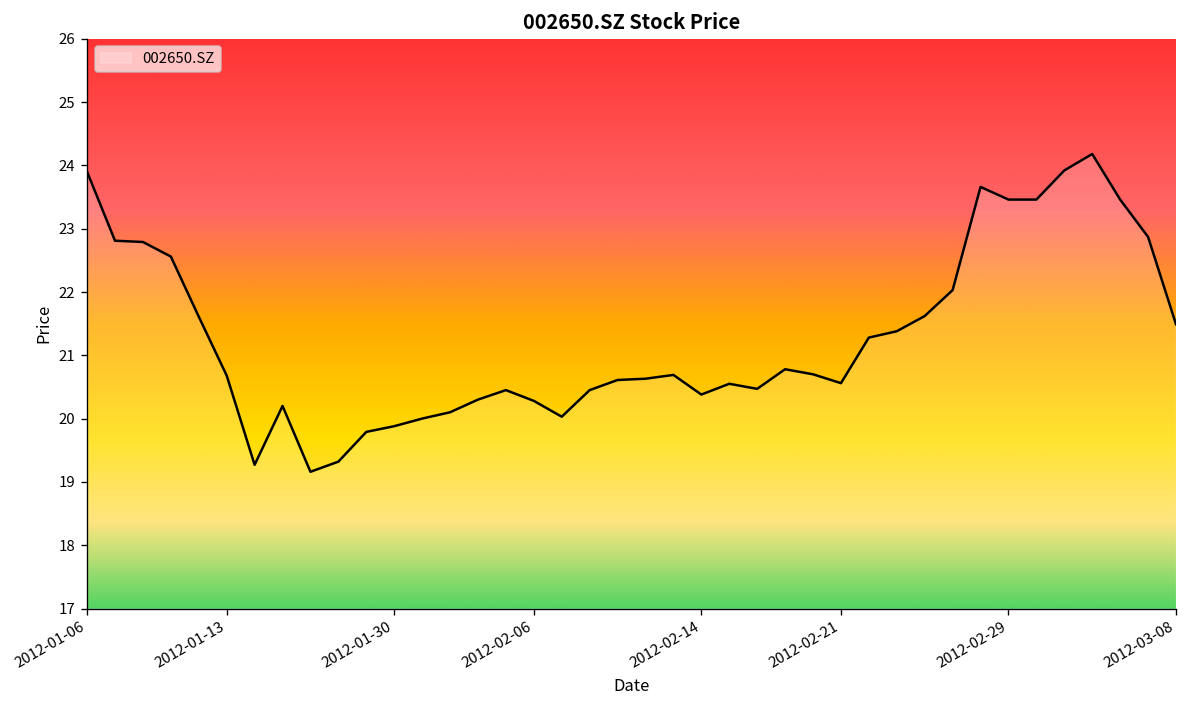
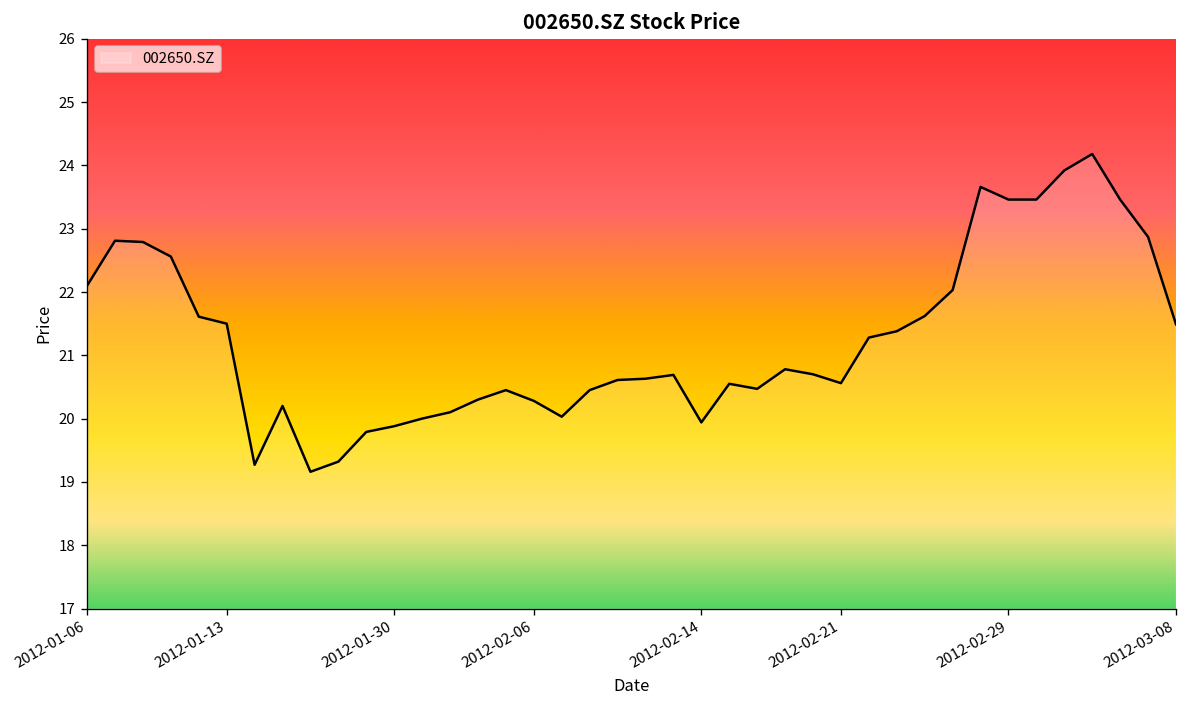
  {
-   "2012-01-06": 23.9,
-   "2012-01-13": 20.7,
+   "2012-01-06": 22.1,
+   "2012-01-13": 21.5,
    "2012-01-30": 19.9,
    "2012-02-06": 20.3,
-   "2012-02-14": 20.4,
+   "2012-02-14": 19.9,
    "2012-02-21": 20.6,
    "2012-02-29": 23.5,
    "2012-03-08": 21.5
  }
